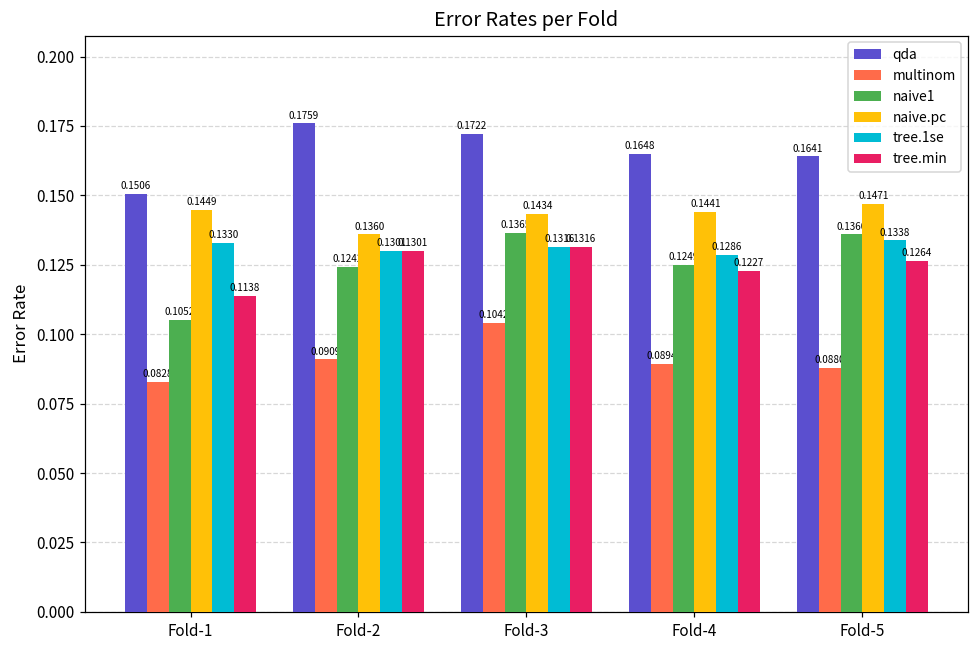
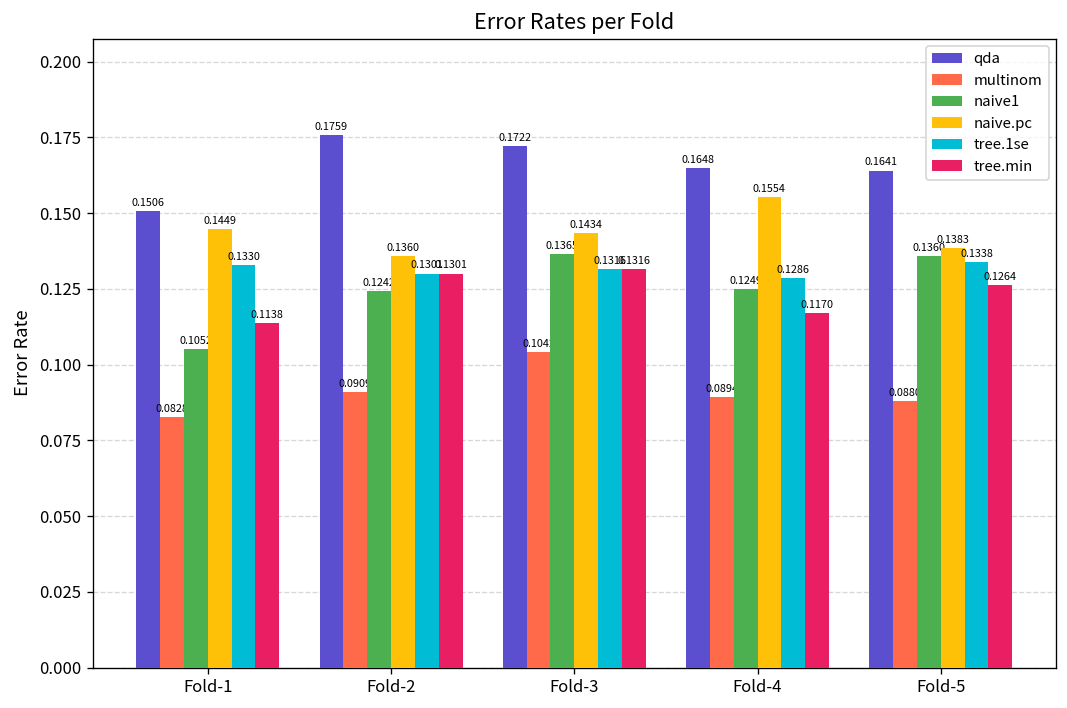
  {
    "qda": {
      "Fold-1": 0.1506,
      "Fold-2": 0.1759,
      "Fold-3": 0.1722,
      "Fold-4": 0.1648,
      "Fold-5": 0.1641
    },
    "multinom": {
      "Fold-1": 0.0828,
      "Fold-2": 0.0909,
      "Fold-3": 0.1042,
      "Fold-4": 0.0894,
      "Fold-5": 0.0880
    },
    "naive1": {
      "Fold-1": 0.1052,
      "Fold-2": 0.1242,
      "Fold-3": 0.1365,
      "Fold-4": 0.1249,
      "Fold-5": 0.1360
    },
    "naive.pc": {
      "Fold-1": 0.1449,
      "Fold-2": 0.1360,
      "Fold-3": 0.1434,
-     "Fold-4": 0.1441,
-     "Fold-5": 0.1471
+     "Fold-4": 0.1554,
+     "Fold-5": 0.1383
    },
    "tree.1se": {
      "Fold-1": 0.1330,
      "Fold-4": 0.1286,
      "Fold-5": 0.1338
    },
    "tree.min": {
      "Fold-1": 0.1138,
-     "Fold-4": 0.1227,
+     "Fold-4": 0.1170,
      "Fold-5": 0.1264
    }
  }
